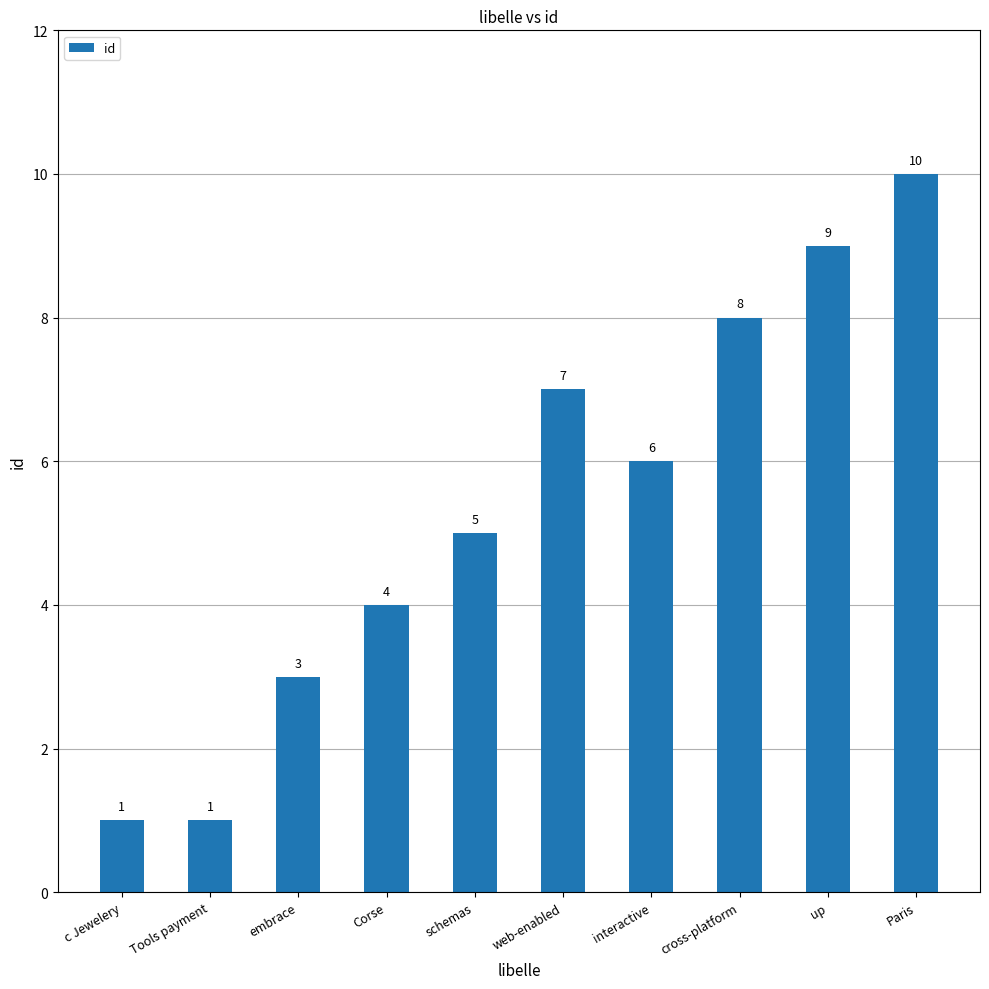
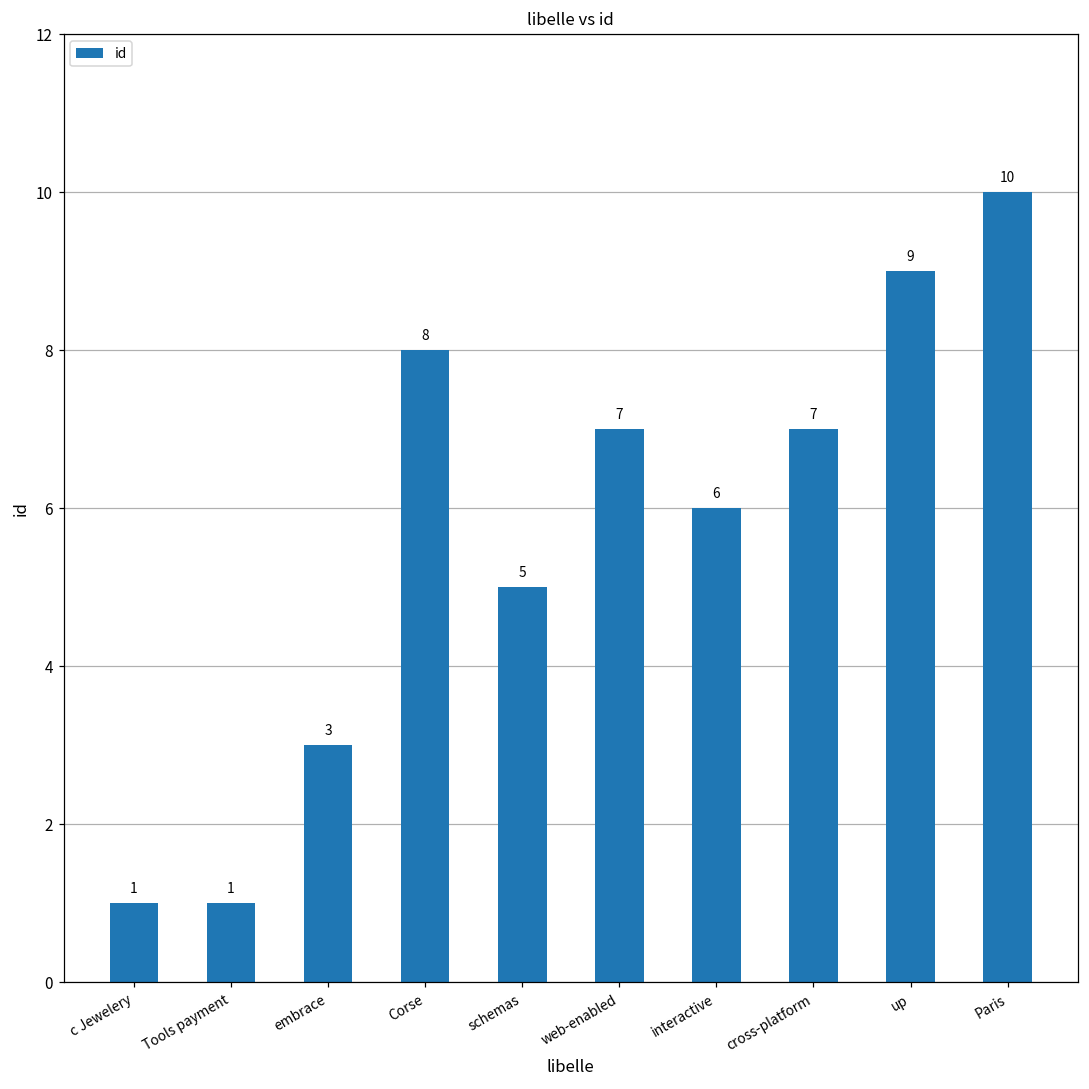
  {
    "c Jewelery": 1,
    "Tools payment": 1,
    "embrace": 3,
-   "Corse": 4,
+   "Corse": 8,
    "schemas": 5,
    "web-enabled": 7,
    "interactive": 6,
-   "cross-platform": 8,
+   "cross-platform": 7,
    "up": 9,
    "Paris": 10
  }
